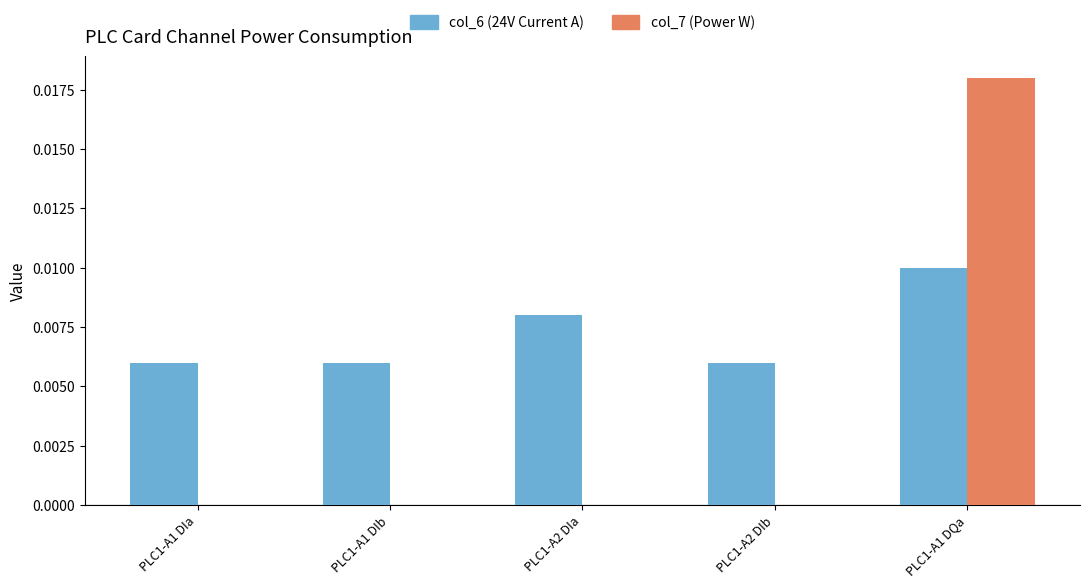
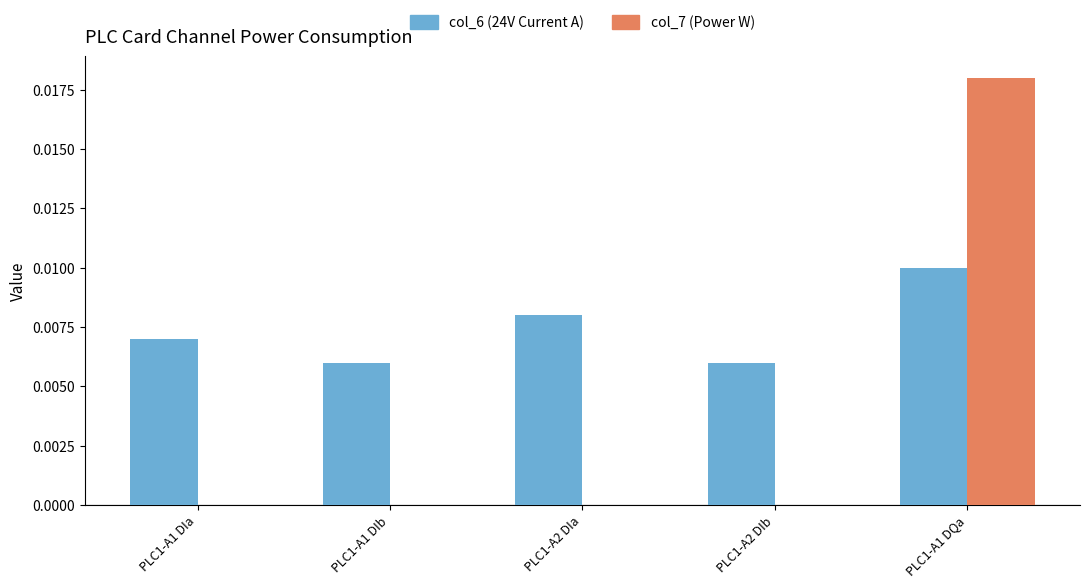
  {
    "col_6 (24V Current A)": {
-     "PLC1-A1 DIa": 0.006,
+     "PLC1-A1 DIa": 0.007,
      "PLC1-A1 DIb": 0.006,
      "PLC1-A2 DIa": 0.008,
      "PLC1-A2 DIb": 0.006,
      "PLC1-A1 DQa": 0.010
    },
    "col_7 (Power W)": {
      "PLC1-A1 DIa": 0.000,
      "PLC1-A1 DIb": 0.000,
      "PLC1-A2 DIa": 0.000,
      "PLC1-A2 DIb": 0.000,
      "PLC1-A1 DQa": 0.018
    }
  }
